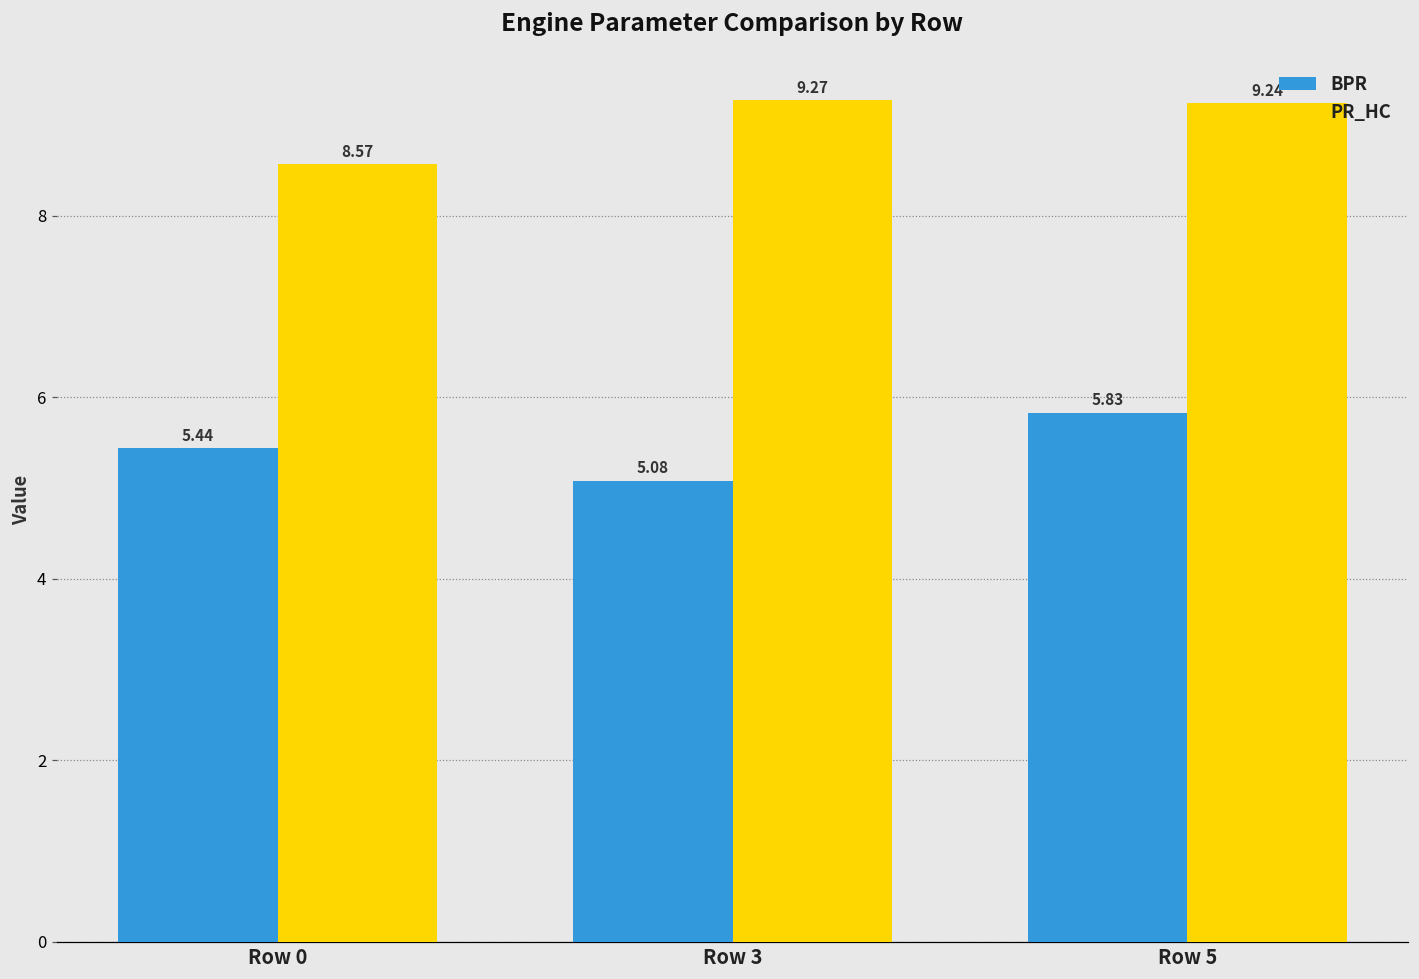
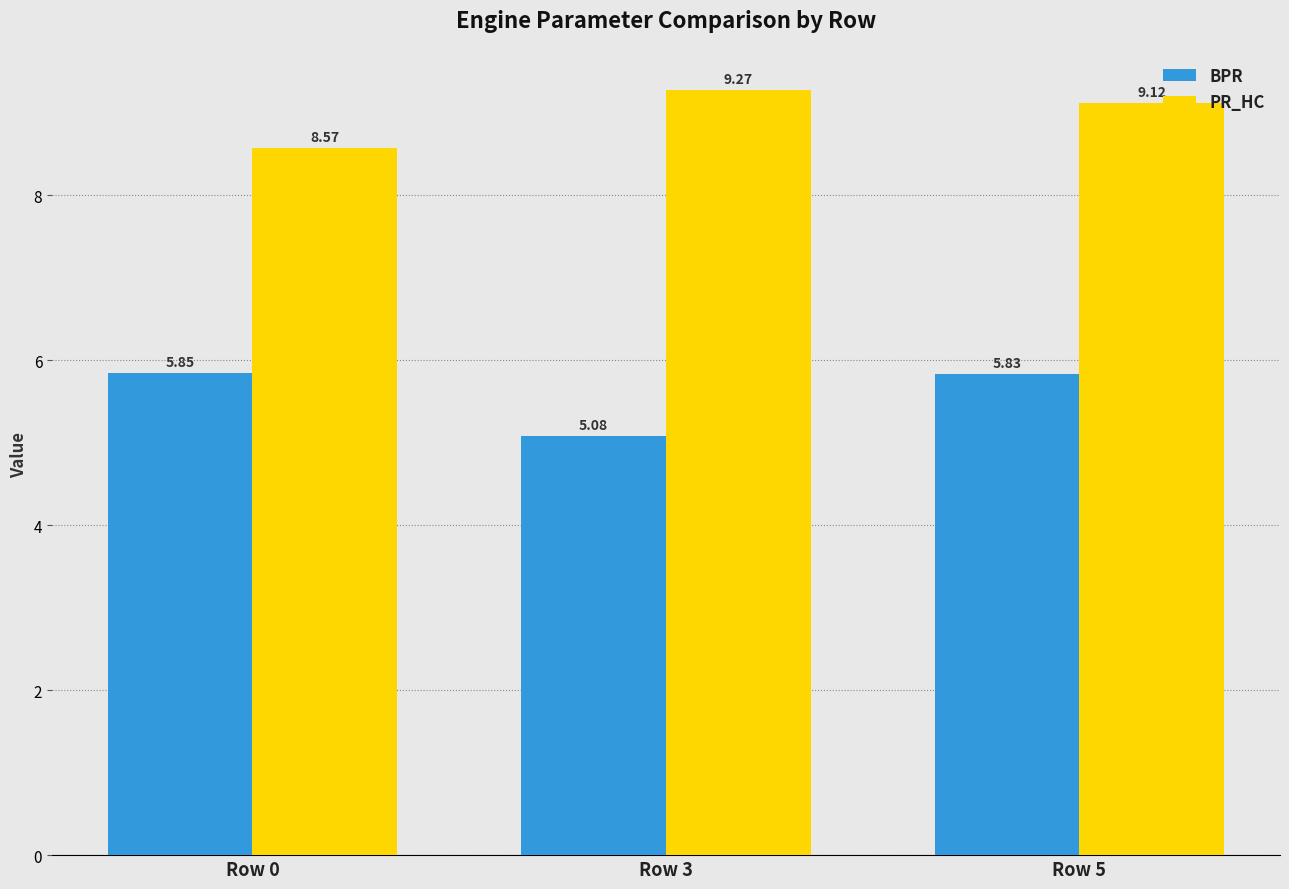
  {
    "BPR": {
-     "Row 0": 5.44,
+     "Row 0": 5.85,
      "Row 3": 5.08,
      "Row 5": 5.83
    },
    "PR_HC": {
      "Row 0": 8.57,
      "Row 3": 9.27,
-     "Row 5": 9.24
+     "Row 5": 9.12
    }
  }
